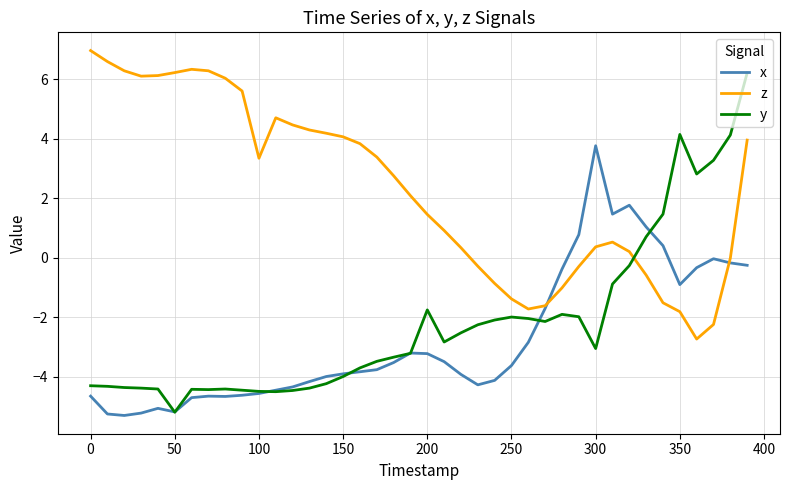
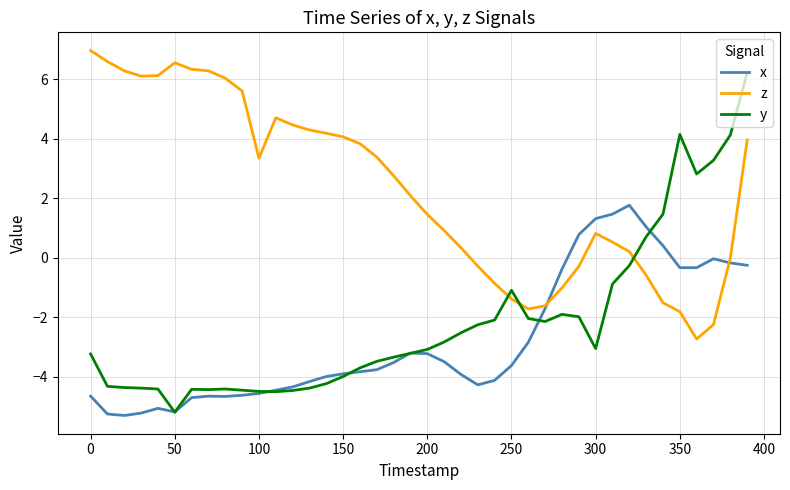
  {
    "x": {
      "0": -4.7,
      "150": -3.9,
      "200": -3.2,
      "250": -3.6,
-     "300": 3.8,
-     "350": -0.9
+     "300": 1.3,
+     "350": -0.3
    },
    "z": {
      "0": 7.0,
-     "50": 6.2,
+     "50": 6.6,
      "100": 3.3,
      "150": 4.1,
      "200": 1.5,
      "250": -1.4,
-     "300": 0.4,
+     "300": 0.8,
      "350": -1.8
    },
    "y": {
-     "0": -4.3,
+     "0": -3.2,
      "150": -4.0,
-     "200": -1.8,
-     "250": -2.0,
+     "200": -3.1,
+     "250": -1.1,
      "300": -3.1,
      "350": 4.1
    }
  }
